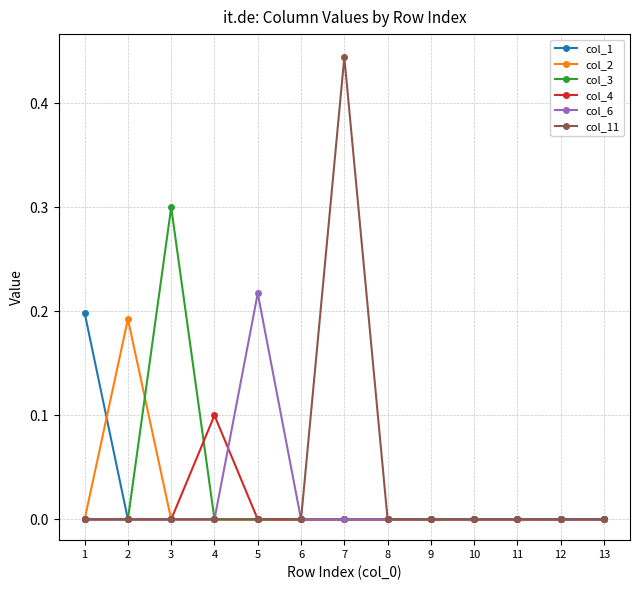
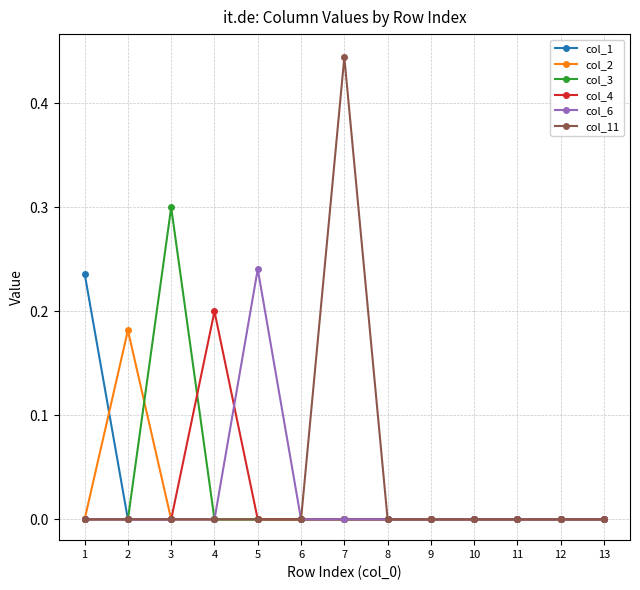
  {
    "col_1": {
-     "1": 0.199
+     "1": 0.236
    },
    "col_2": {
-     "2": 0.193
+     "2": 0.182
    },
    "col_3": {
      "3": 0.300
    },
    "col_4": {
-     "4": 0.1
+     "4": 0.2
    },
    "col_6": {
-     "5": 0.217
+     "5": 0.241
    },
    "col_11": {
      "7": 0.444
    }
  }
